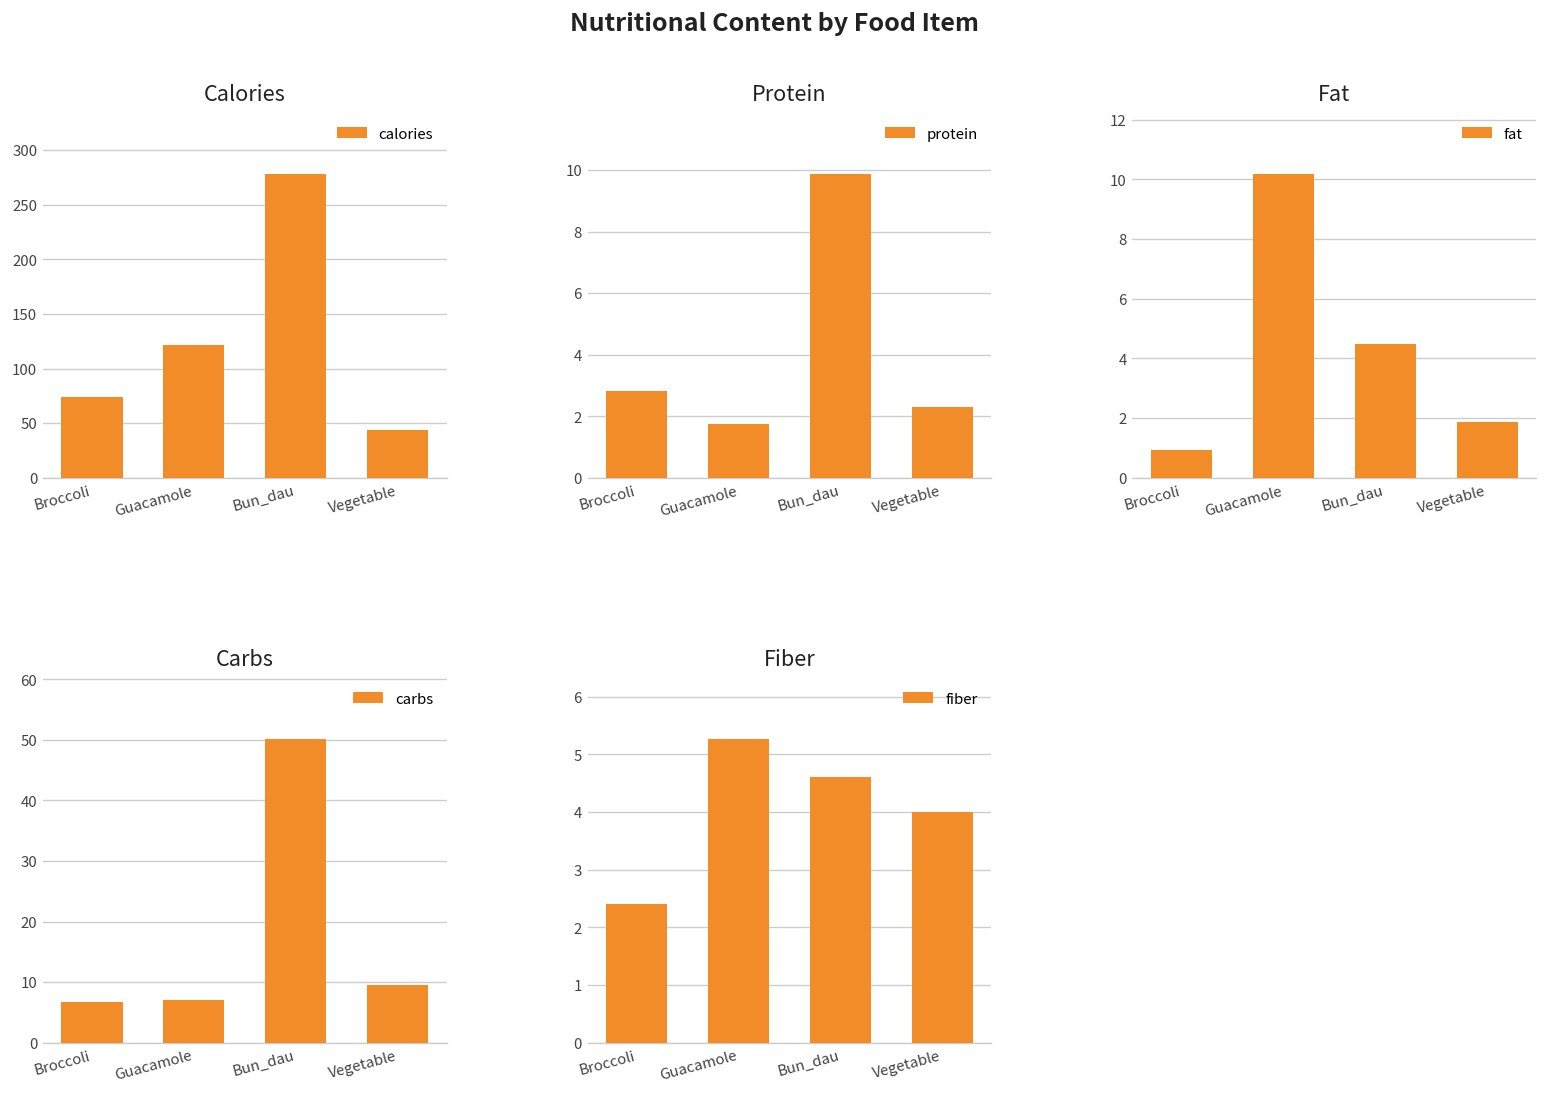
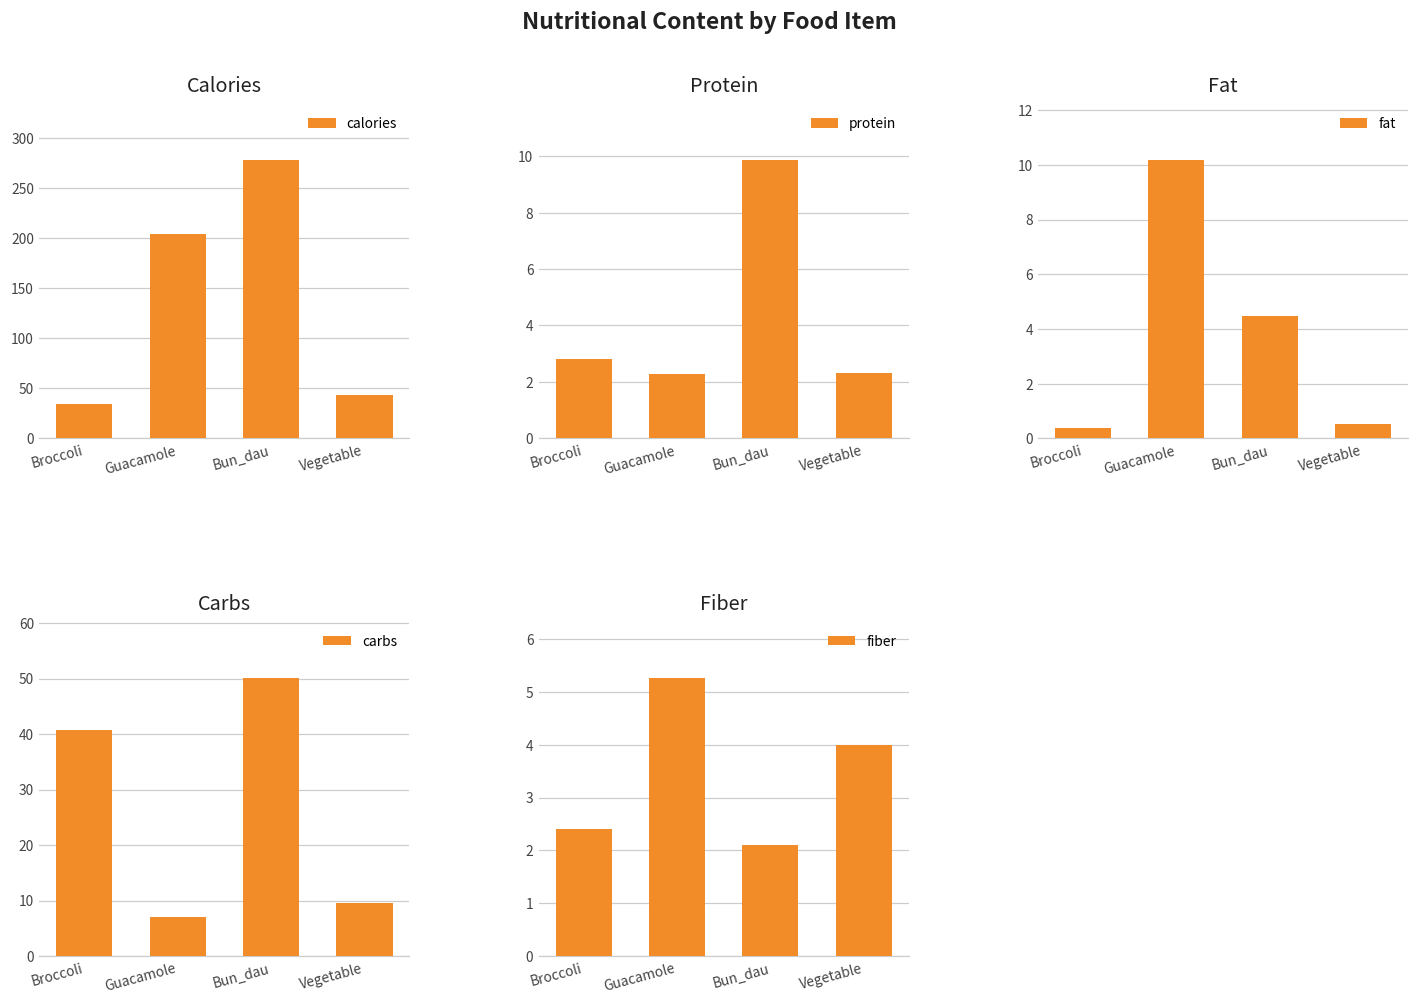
  {
    "Calories": {
-     "Broccoli": 70,
-     "Guacamole": 120,
+     "Broccoli": 30,
+     "Guacamole": 200,
      "Bun_dau": 280,
      "Vegetable": 40
    },
    "Protein": {
      "Broccoli": 2.8,
-     "Guacamole": 1.8,
+     "Guacamole": 2.3,
      "Bun_dau": 9.9,
      "Vegetable": 2.3
    },
    "Fat": {
-     "Broccoli": 0.9,
+     "Broccoli": 0.4,
      "Guacamole": 10.2,
      "Bun_dau": 4.5,
-     "Vegetable": 1.9
+     "Vegetable": 0.5
    },
    "Carbs": {
-     "Broccoli": 7,
+     "Broccoli": 41,
      "Guacamole": 7,
      "Bun_dau": 50,
      "Vegetable": 10
    },
    "Fiber": {
      "Broccoli": 2.4,
      "Guacamole": 5.3,
-     "Bun_dau": 4.6,
+     "Bun_dau": 2.1,
      "Vegetable": 4.0
    }
  }
